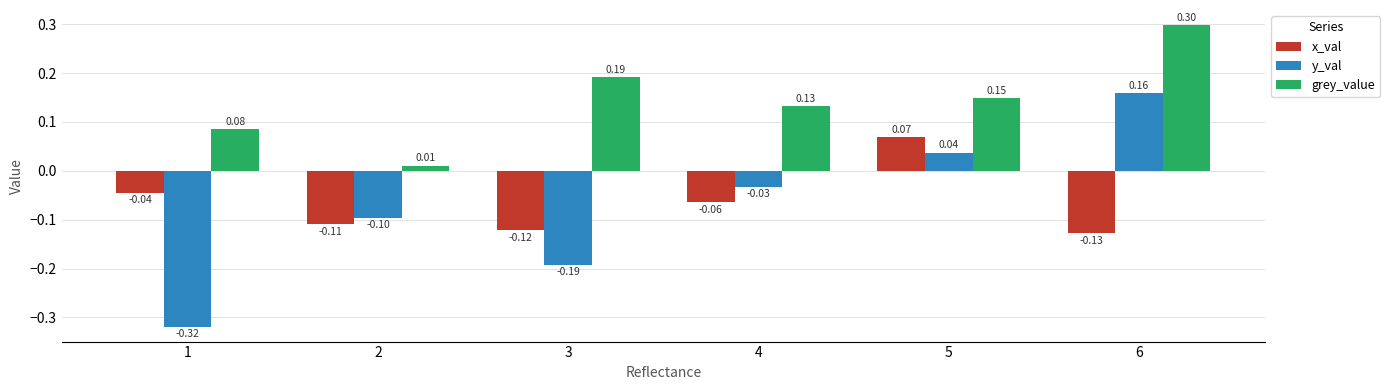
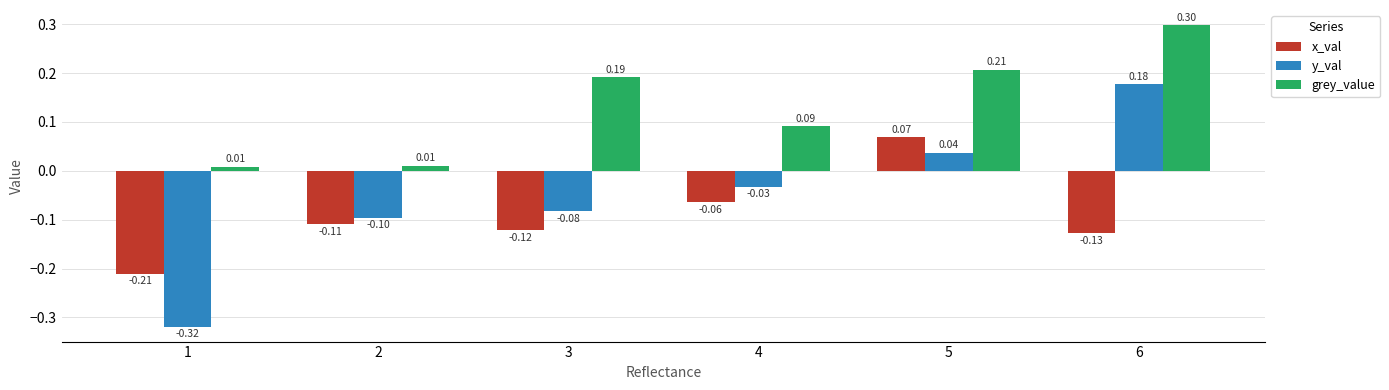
  {
    "x_val": {
-     "1": -0.04,
+     "1": -0.21,
      "2": -0.11,
      "3": -0.12,
      "4": -0.06,
      "5": 0.07,
      "6": -0.13
    },
    "y_val": {
      "1": -0.32,
      "2": -0.10,
-     "3": -0.19,
+     "3": -0.08,
      "4": -0.03,
      "5": 0.04,
-     "6": 0.16
+     "6": 0.18
    },
    "grey_value": {
-     "1": 0.08,
+     "1": 0.01,
      "2": 0.01,
      "3": 0.19,
-     "4": 0.13,
-     "5": 0.15,
+     "4": 0.09,
+     "5": 0.21,
      "6": 0.30
    }
  }
